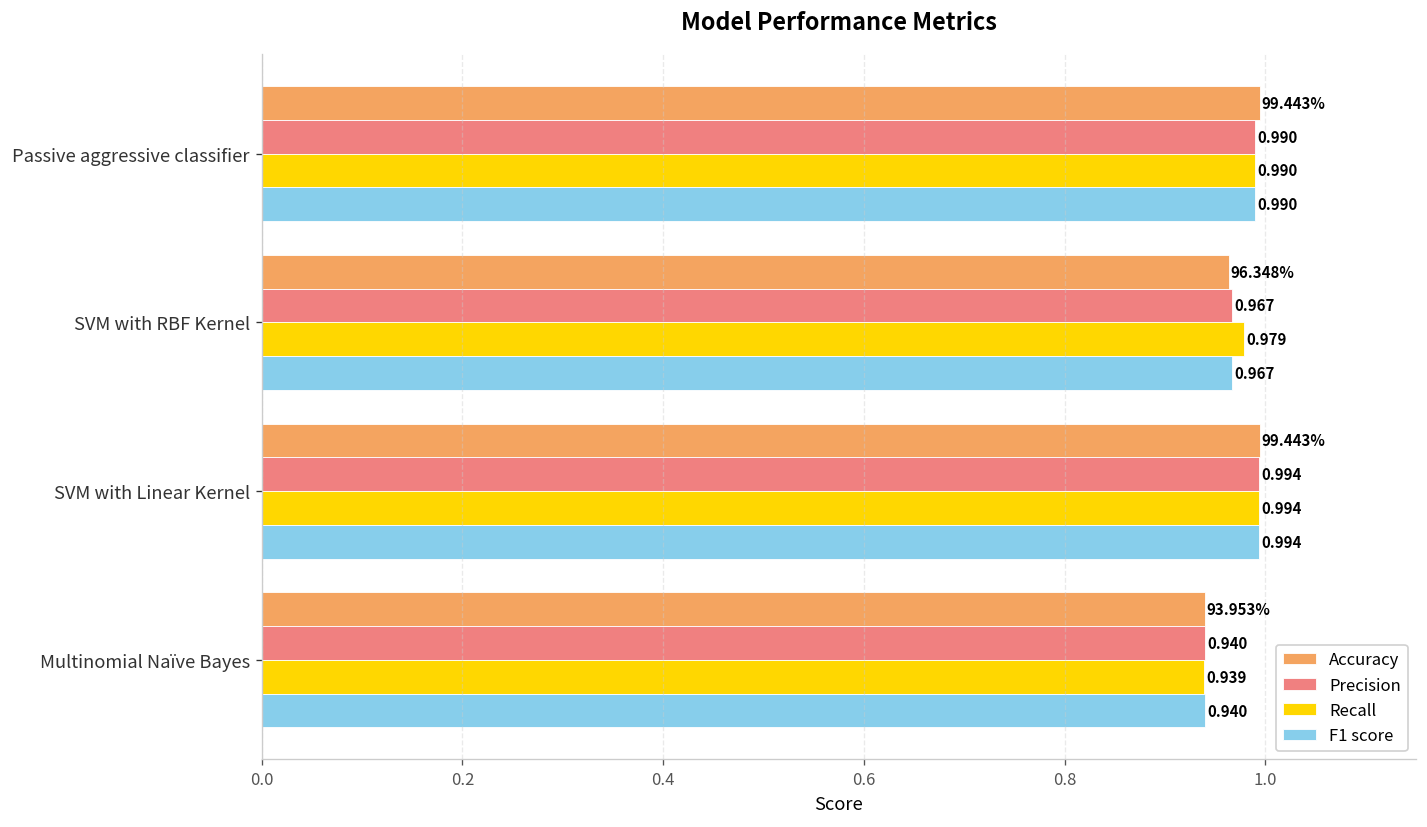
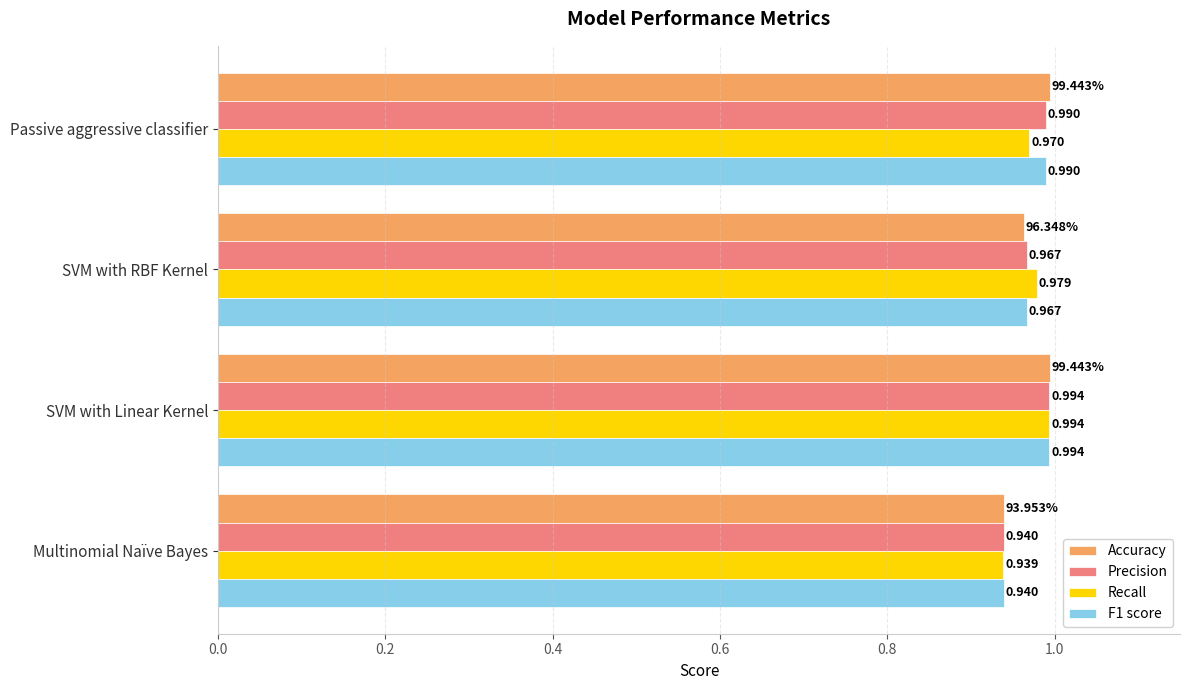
  {
    "Recall": {
-     "Passive aggressive classifier": 0.990,
+     "Passive aggressive classifier": 0.970,
      "SVM with RBF Kernel": 0.979,
      "SVM with Linear Kernel": 0.994,
      "Multinomial Naïve Bayes": 0.939
    },
    "F1 score": {
      "Passive aggressive classifier": 0.990,
      "SVM with RBF Kernel": 0.967,
      "SVM with Linear Kernel": 0.994,
      "Multinomial Naïve Bayes": 0.940
    }
  }
